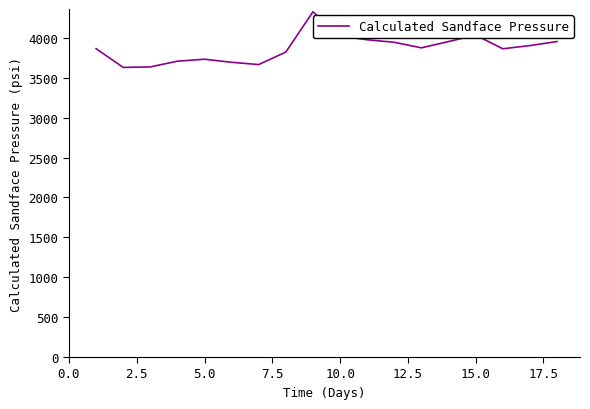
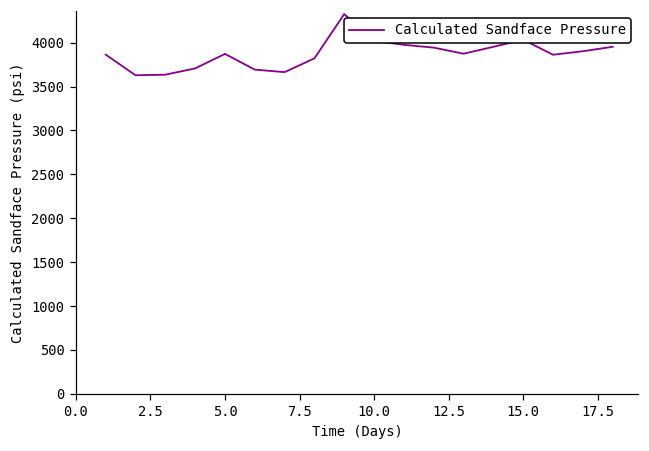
  {
-   "5.0": 3700
+   "5.0": 3900
  }
